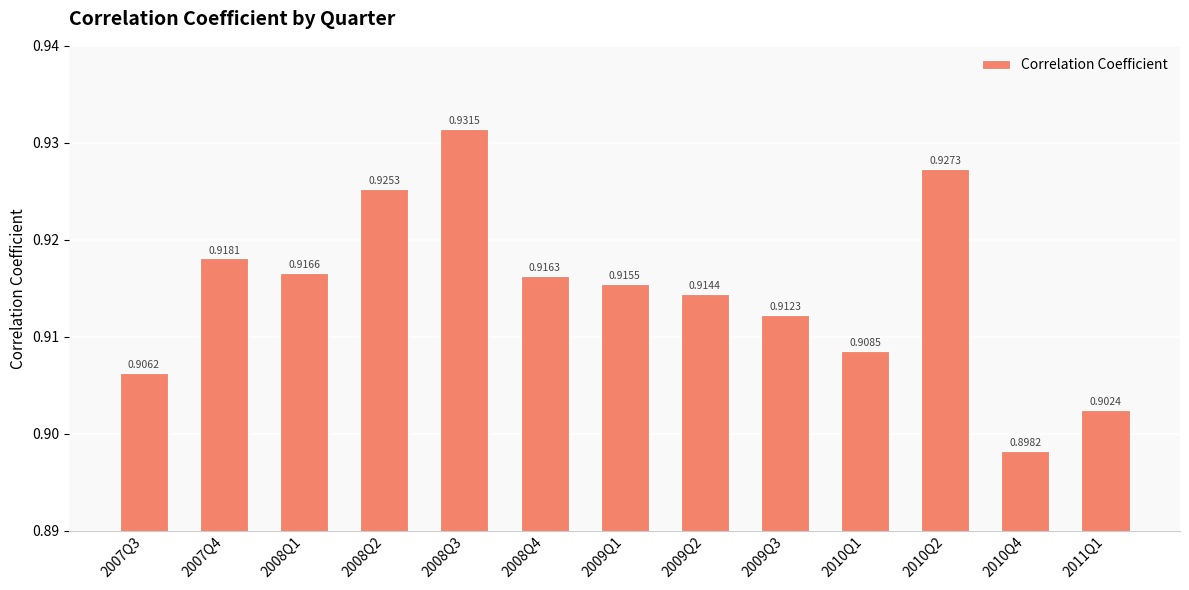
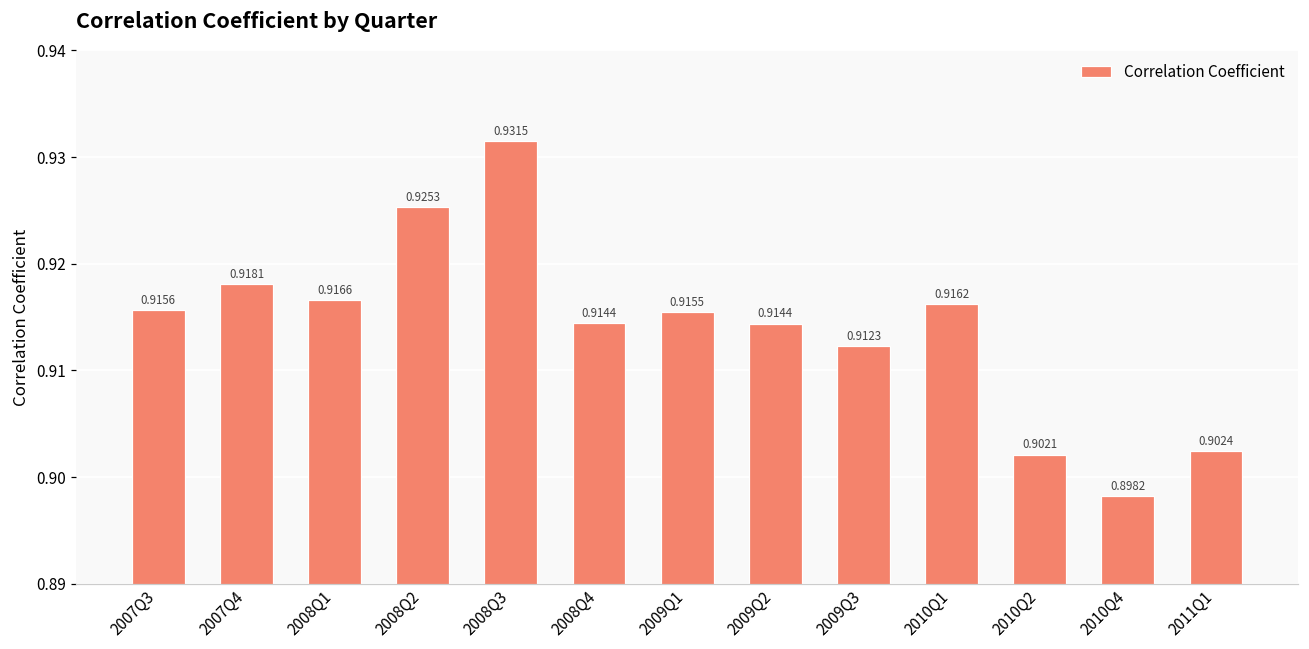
  {
-   "2007Q3": 0.9062,
+   "2007Q3": 0.9156,
    "2007Q4": 0.9181,
    "2008Q1": 0.9166,
    "2008Q2": 0.9253,
    "2008Q3": 0.9315,
-   "2008Q4": 0.9163,
+   "2008Q4": 0.9144,
    "2009Q1": 0.9155,
    "2009Q2": 0.9144,
    "2009Q3": 0.9123,
-   "2010Q1": 0.9085,
-   "2010Q2": 0.9273,
+   "2010Q1": 0.9162,
+   "2010Q2": 0.9021,
    "2010Q4": 0.8982,
    "2011Q1": 0.9024
  }
